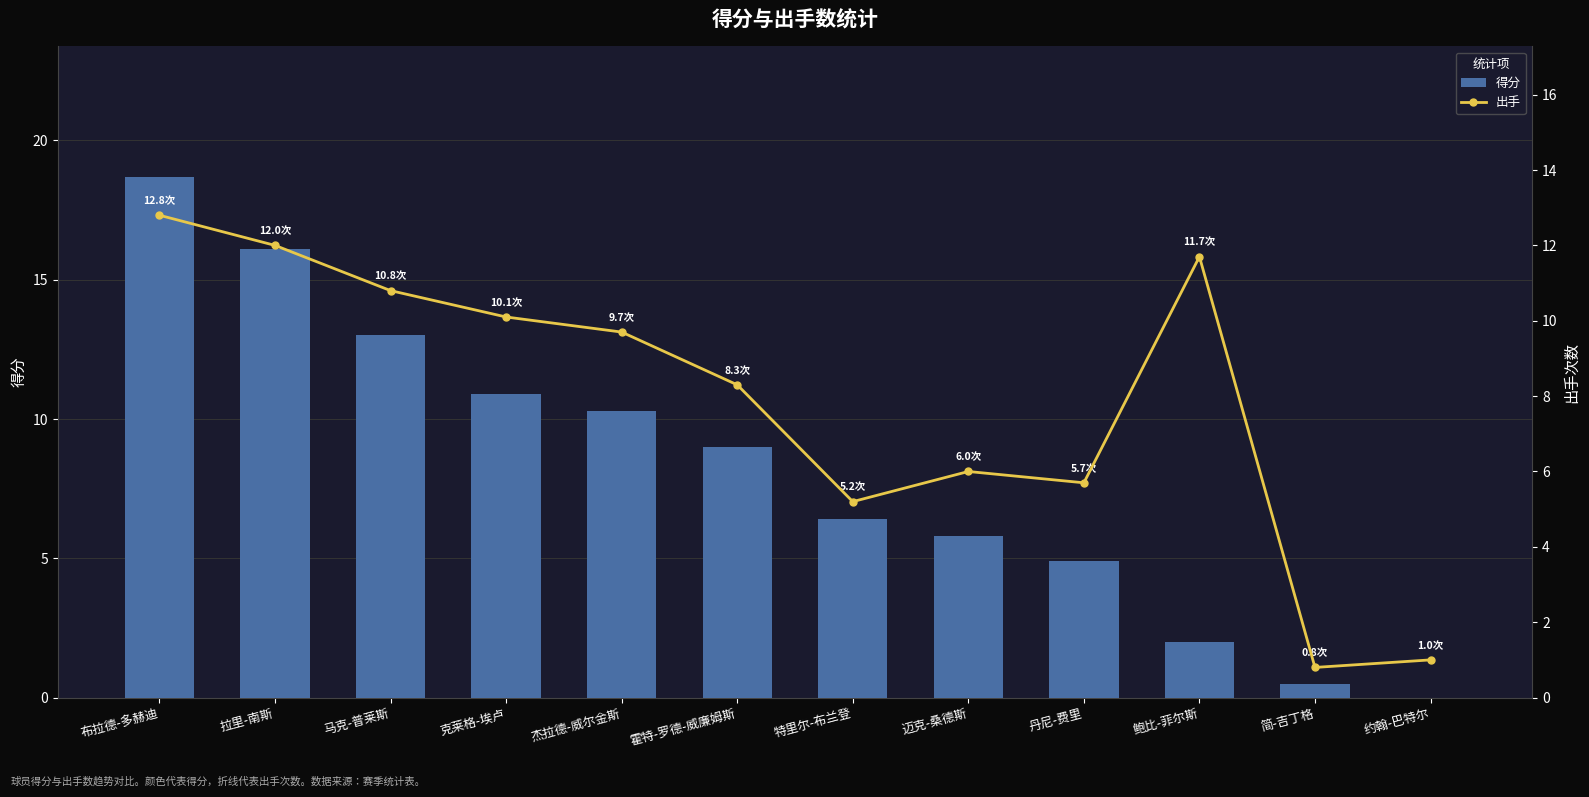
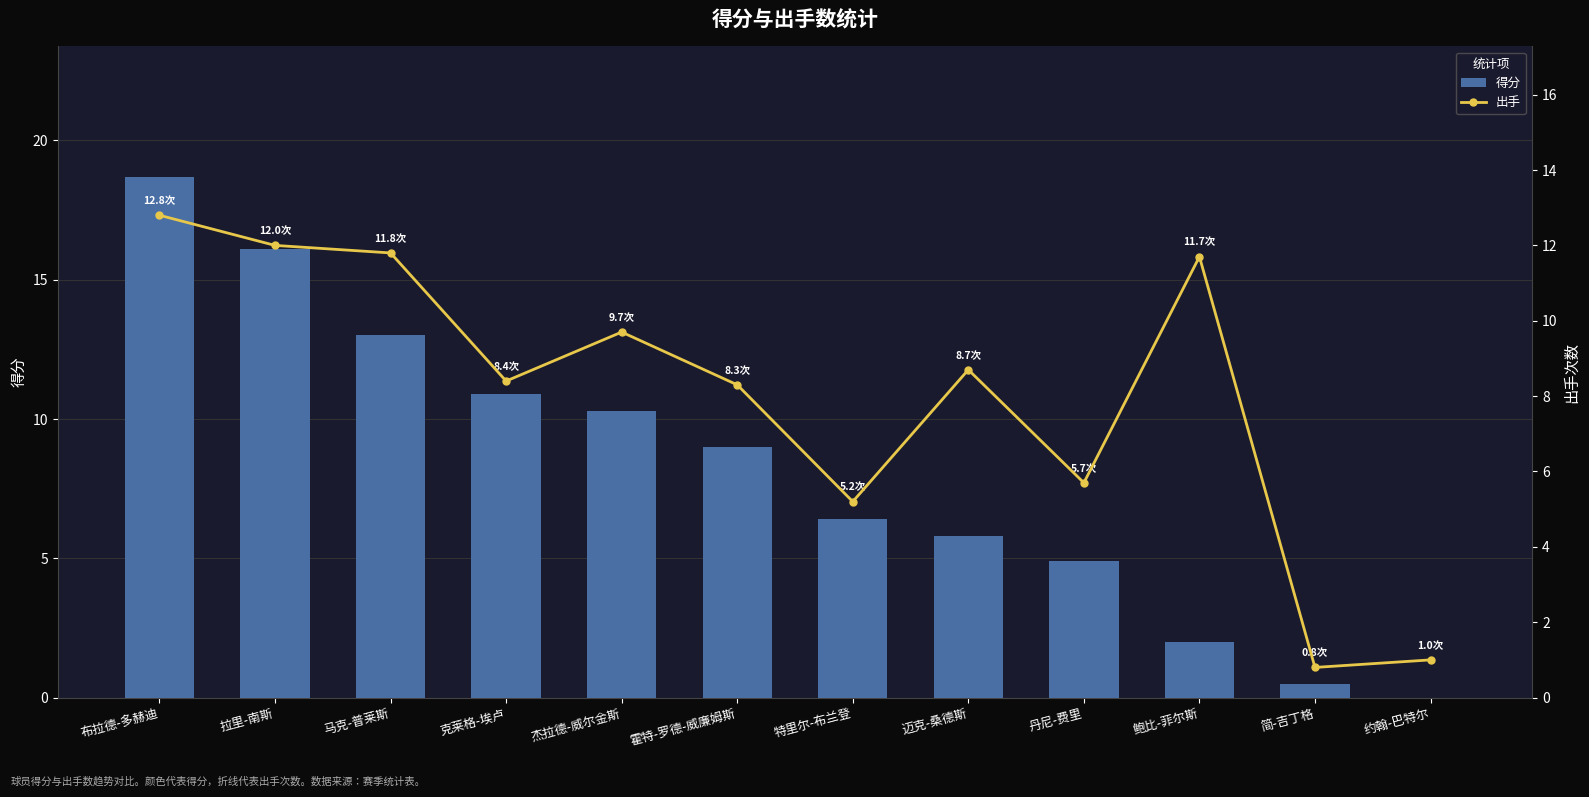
  {
    "出手": {
      "布拉德-多赫迪": "12.8次",
      "拉里-南斯": "12.0次",
-     "马克-普莱斯": "10.8次",
-     "克莱格-埃卢": "10.1次",
+     "马克-普莱斯": "11.8次",
+     "克莱格-埃卢": "8.4次",
      "杰拉德-威尔金斯": "9.7次",
      "霍特-罗德-威廉姆斯": "8.3次",
      "特里尔-布兰登": "5.2次",
-     "迈克-桑德斯": "6.0次",
+     "迈克-桑德斯": "8.7次",
      "丹尼-费里": "5.7次",
      "鲍比-菲尔斯": "11.7次",
      "简-吉丁格": "0.8次",
      "约翰-巴特尔": "1.0次"
    }
  }
